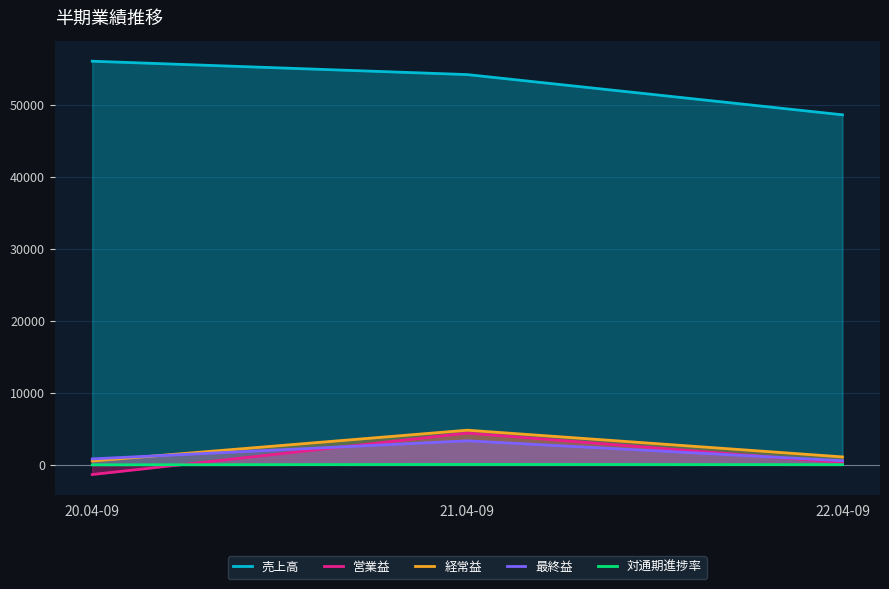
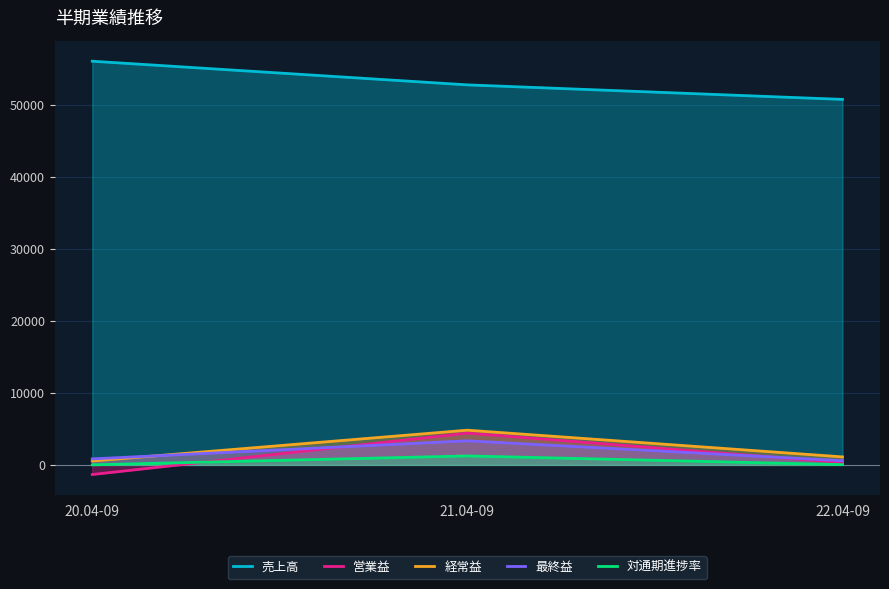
  {
    "売上高": {
      "20.04-09": 56000,
-     "21.04-09": 54000,
-     "22.04-09": 49000
+     "21.04-09": 53000,
+     "22.04-09": 51000
    },
    "経常益": {
      "21.04-09": 5000,
      "22.04-09": 1000
    },
    "最終益": {
      "21.04-09": 3000
    },
    "対通期進捗率": {
-     "21.04-09": 0
+     "21.04-09": 1000
    }
  }
